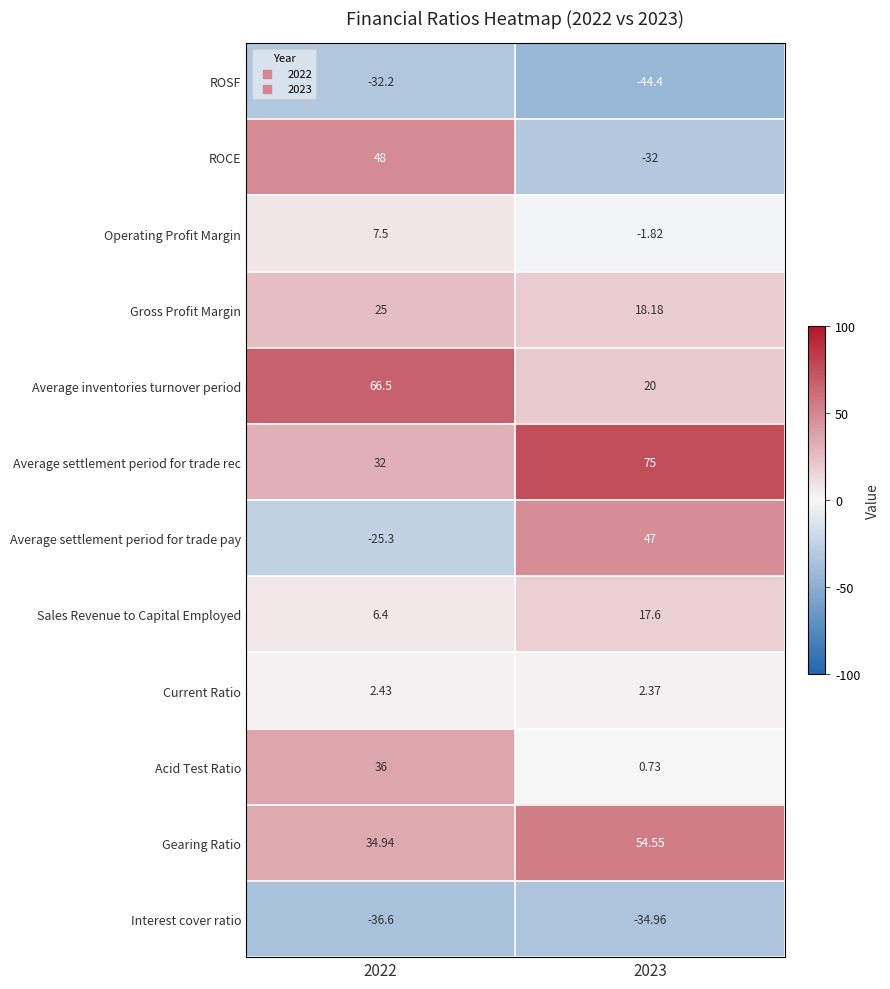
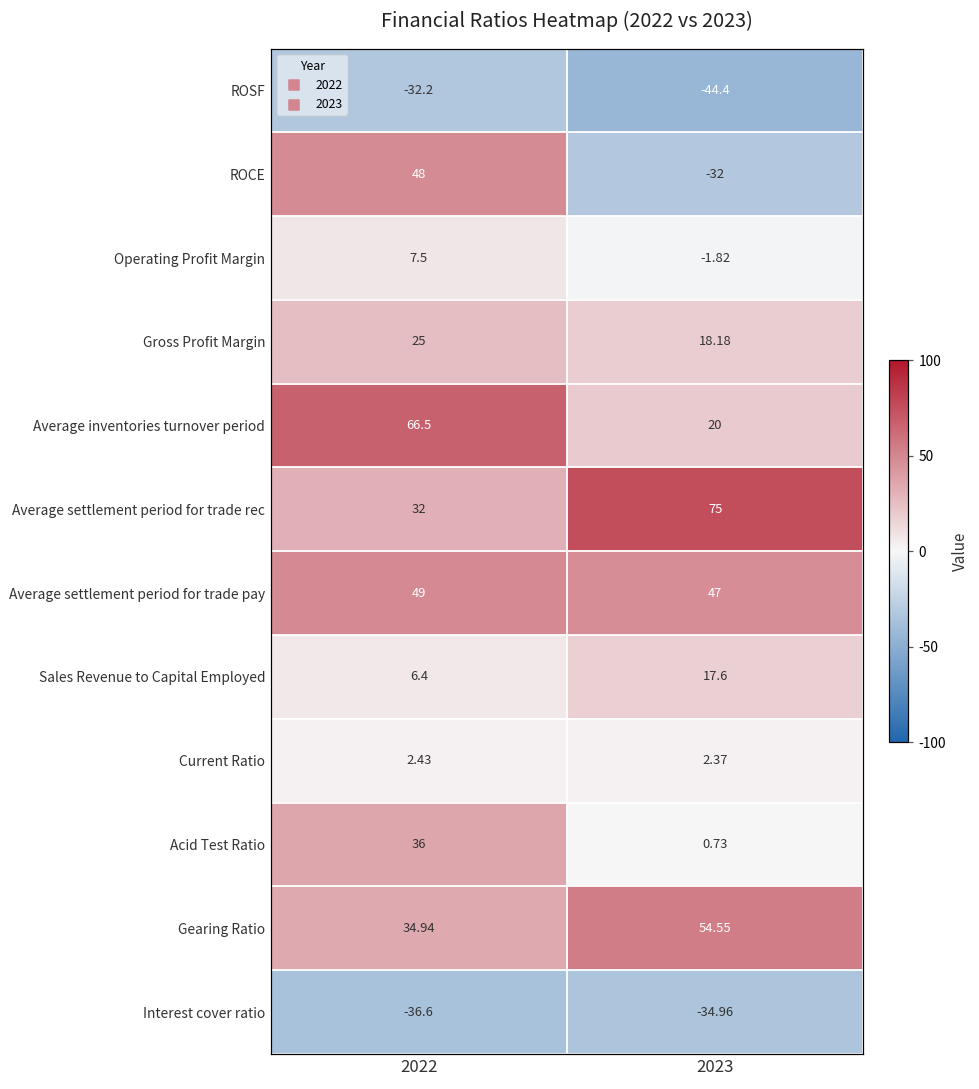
  {
    "ROSF": {
      "2022": -32.2,
      "2023": -44.4
    },
    "ROCE": {
      "2022": 48,
      "2023": -32
    },
    "Operating Profit Margin": {
      "2022": 7.5,
      "2023": -1.82
    },
    "Gross Profit Margin": {
      "2022": 25,
      "2023": 18.18
    },
    "Average inventories turnover period": {
      "2022": 66.5,
      "2023": 20
    },
    "Average settlement period for trade rec": {
      "2022": 32,
      "2023": 75
    },
    "Average settlement period for trade pay": {
-     "2022": -25.3,
+     "2022": 49,
      "2023": 47
    },
    "Sales Revenue to Capital Employed": {
      "2022": 6.4,
      "2023": 17.6
    },
    "Current Ratio": {
      "2022": 2.43,
      "2023": 2.37
    },
    "Acid Test Ratio": {
      "2022": 36,
      "2023": 0.73
    },
    "Gearing Ratio": {
      "2022": 34.94,
      "2023": 54.55
    },
    "Interest cover ratio": {
      "2022": -36.6,
      "2023": -34.96
    }
  }
